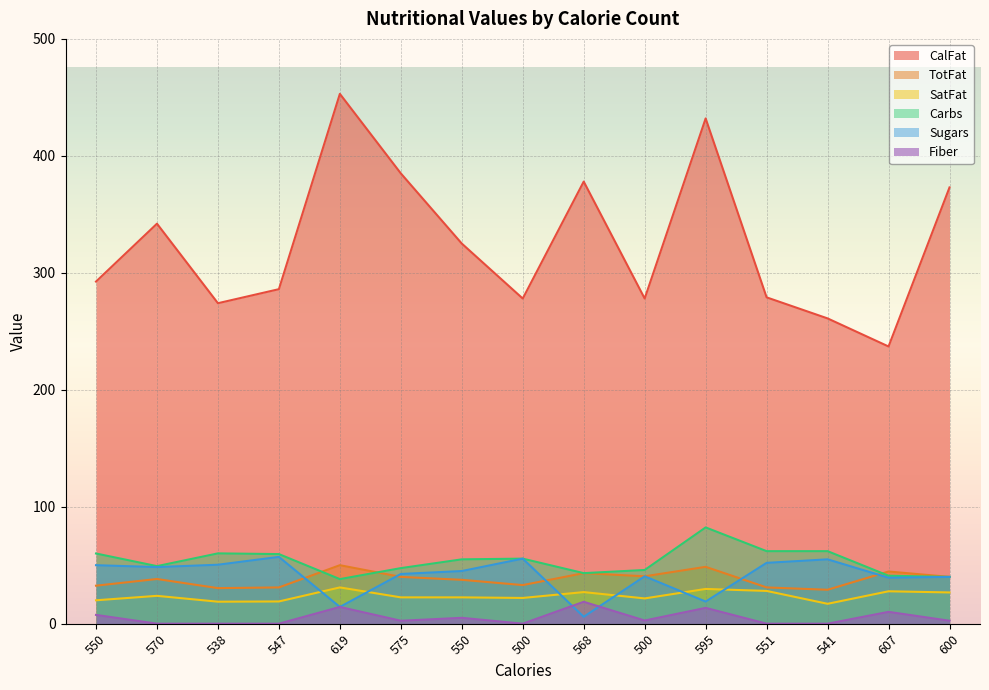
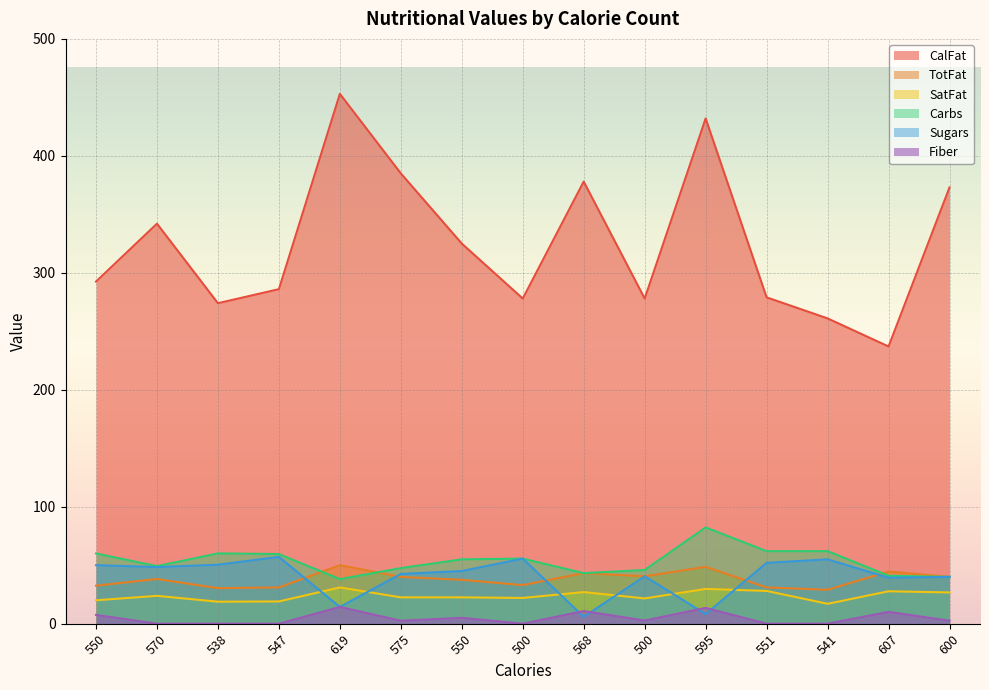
  {
    "Carbs": {
      "538": 60,
      "547": 60,
      "619": 38,
      "575": 48,
      "595": 82,
      "551": 62,
      "541": 62
    },
    "Sugars": {
      "538": 50,
      "547": 57,
      "575": 43,
      "568": 6,
-     "595": 19,
+     "595": 8,
      "551": 52,
      "541": 55
    },
    "Fiber": {
      "570": 0,
      "538": 0,
      "547": 0,
      "575": 3,
-     "568": 19,
+     "568": 11,
      "595": 14,
      "551": 0,
      "541": 0,
      "607": 10,
      "600": 3
    }
  }
